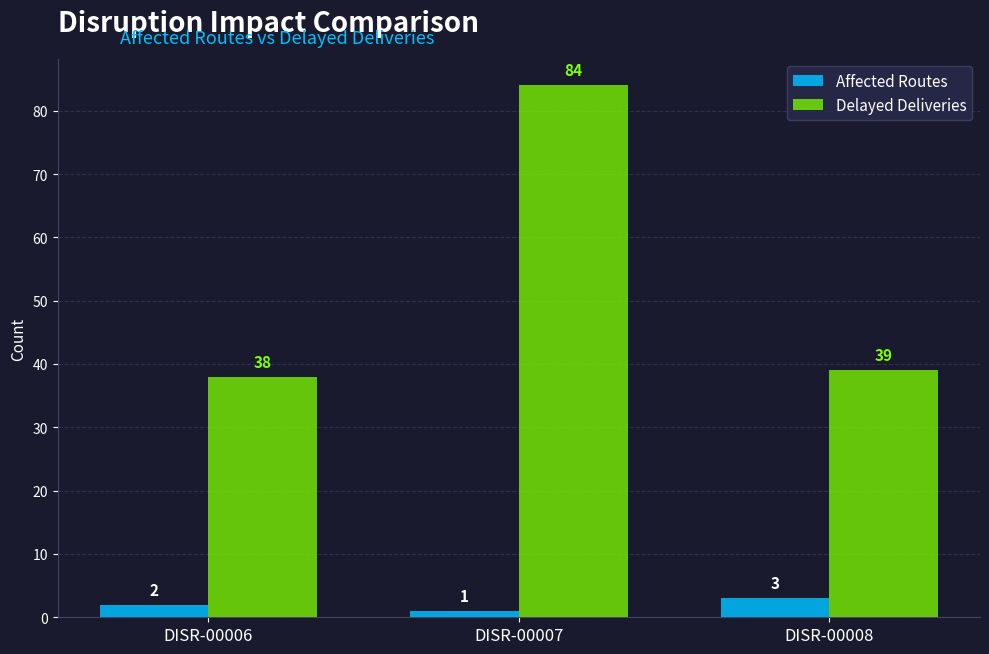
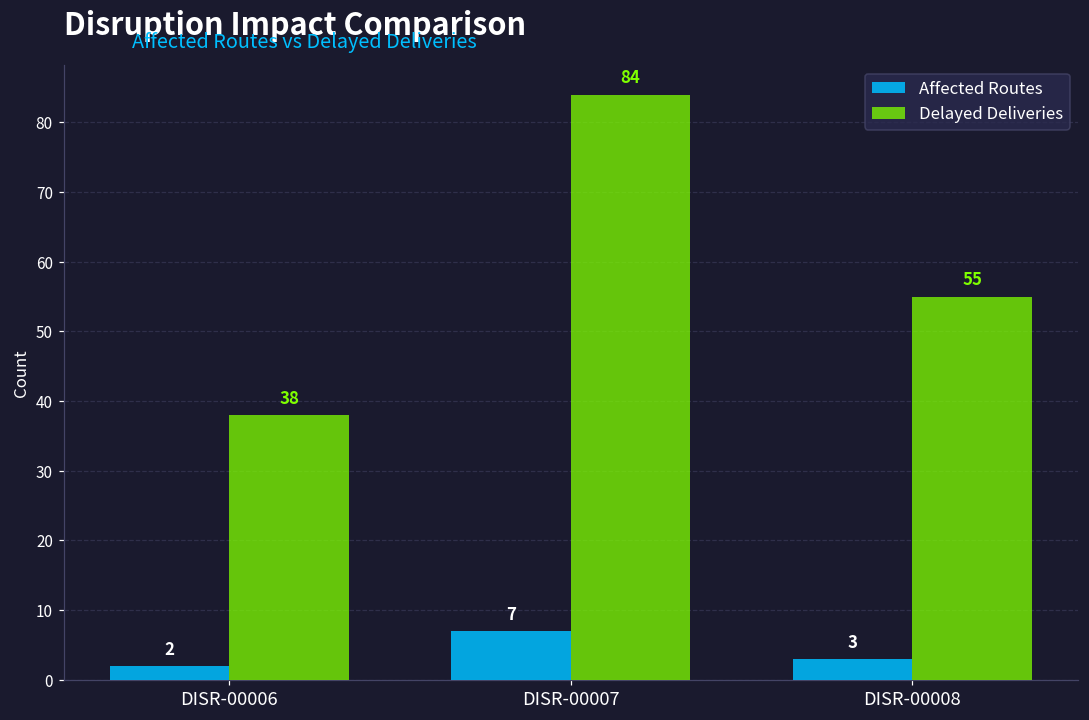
  {
    "Affected Routes": {
      "DISR-00006": 2,
-     "DISR-00007": 1,
+     "DISR-00007": 7,
      "DISR-00008": 3
    },
    "Delayed Deliveries": {
      "DISR-00006": 38,
      "DISR-00007": 84,
-     "DISR-00008": 39
+     "DISR-00008": 55
    }
  }
